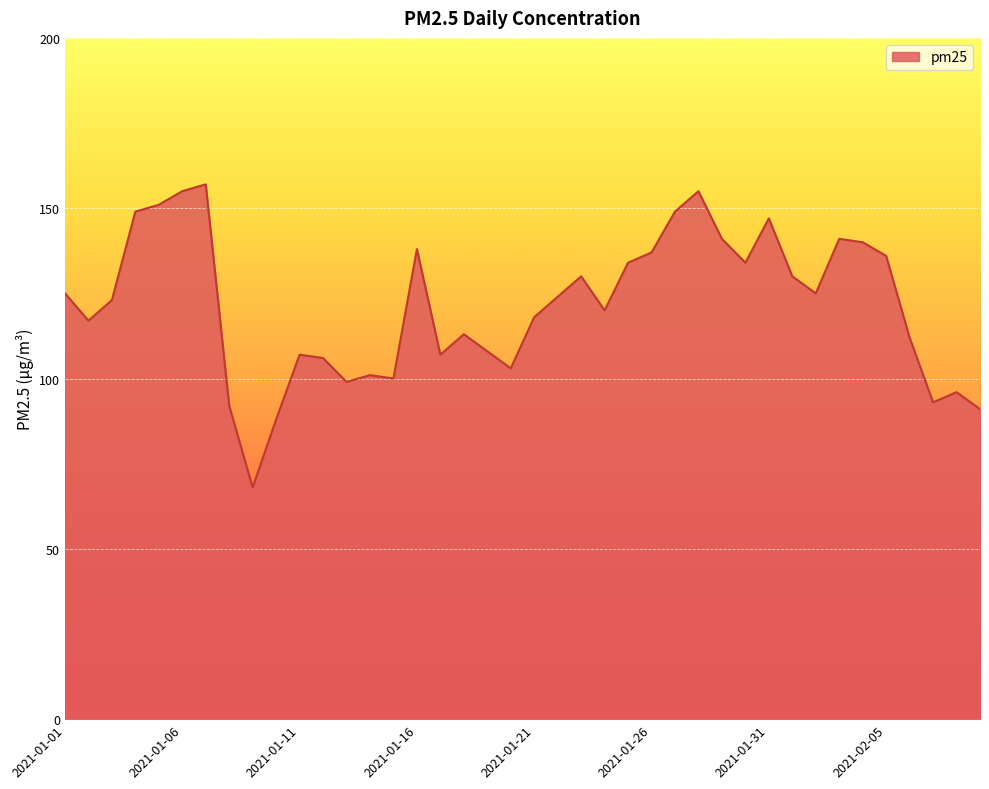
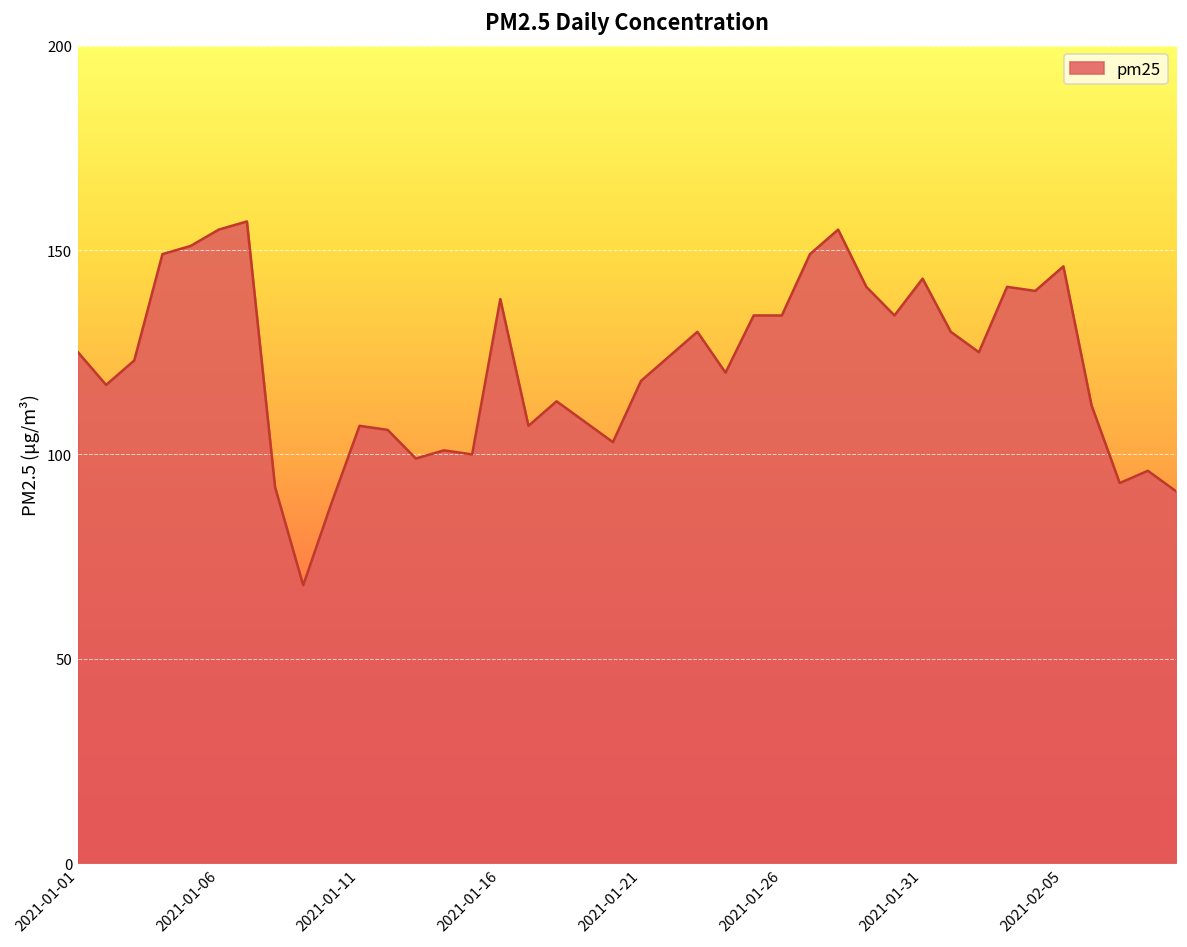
  {
    "2021-01-01": 125,
    "2021-01-06": 155,
    "2021-01-11": 107,
    "2021-01-16": 138,
    "2021-01-21": 118,
-   "2021-01-26": 137,
-   "2021-01-31": 147,
-   "2021-02-05": 136
+   "2021-01-26": 134,
+   "2021-01-31": 143,
+   "2021-02-05": 146
  }
